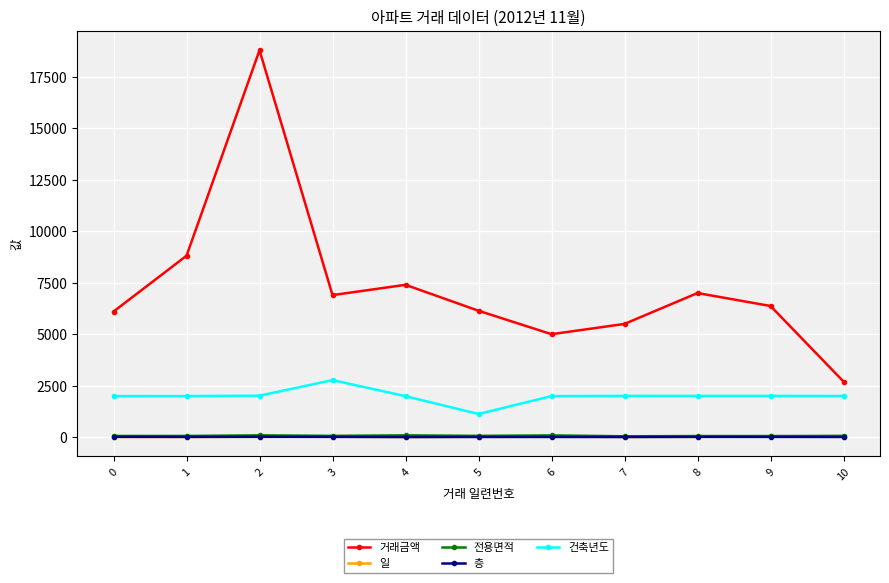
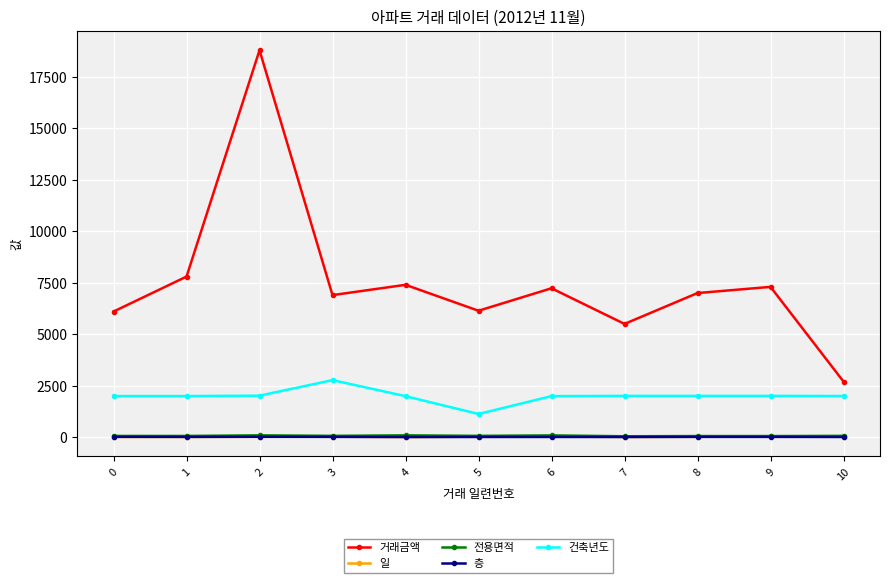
  {
    "거래금액": {
      "0": 6100,
-     "1": 8800,
+     "1": 7800,
      "2": 18800,
      "3": 6900,
      "4": 7400,
      "5": 6100,
-     "6": 5000,
+     "6": 7200,
      "7": 5500,
      "8": 7000,
-     "9": 6400,
+     "9": 7300,
      "10": 2700
    },
    "건축년도": {
      "0": 2000,
      "1": 2000,
      "2": 2000,
      "3": 2800,
      "4": 2000,
      "5": 1100,
      "6": 2000,
      "7": 2000,
      "8": 2000,
      "9": 2000,
      "10": 2000
    }
  }
